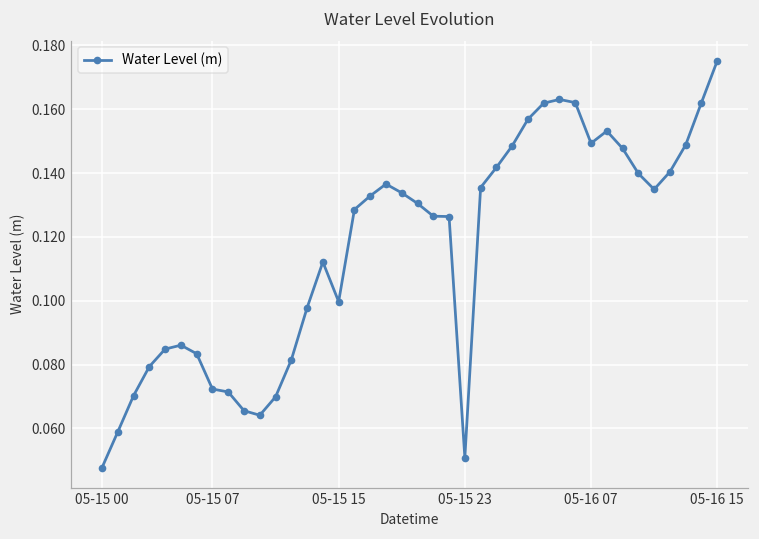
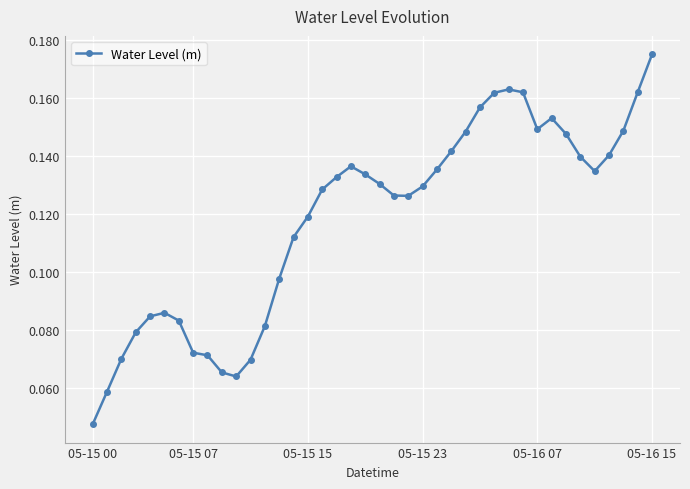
  {
    "05-15 00": 0.048,
    "05-15 07": 0.072,
-   "05-15 15": 0.100,
-   "05-15 23": 0.051,
+   "05-15 15": 0.119,
+   "05-15 23": 0.130,
    "05-16 07": 0.149,
    "05-16 15": 0.175
  }
